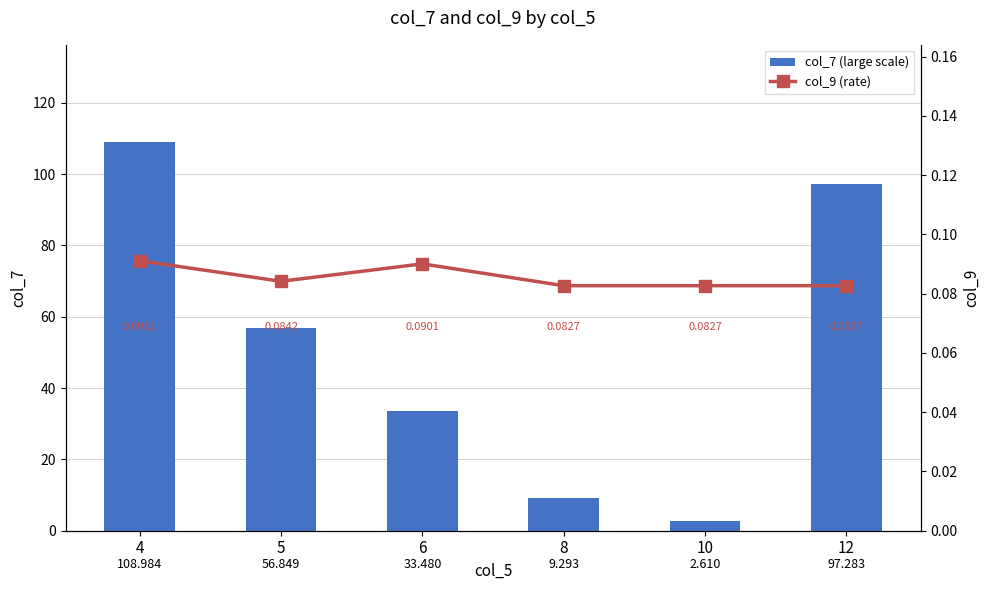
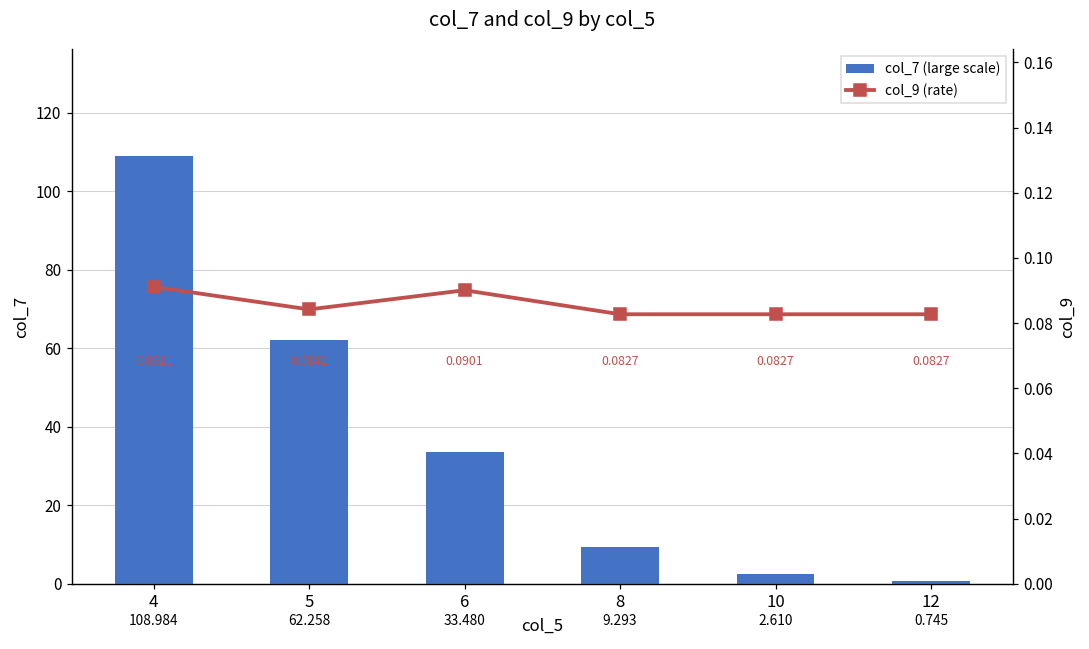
  {
    "col_7 (large scale)": {
-     "5": 56.849,
-     "12": 97.283
+     "5": 62.258,
+     "12": 0.745
    }
  }
